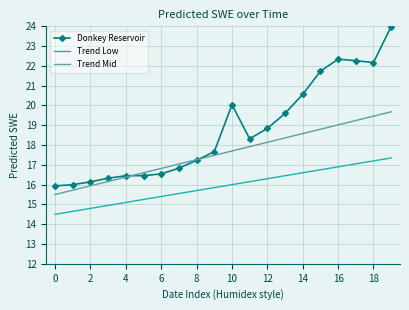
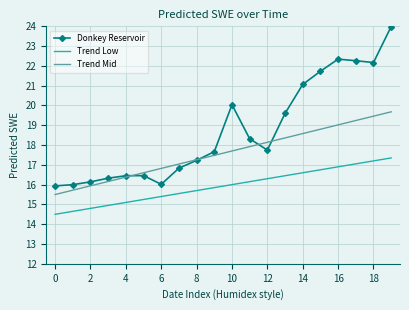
  {
    "Donkey Reservoir": {
      "0": 15.9,
      "2": 16.1,
-     "6": 16.5,
+     "6": 16.0,
      "10": 20.0,
-     "12": 18.8,
-     "14": 20.6,
+     "12": 17.7,
+     "14": 21.1,
      "16": 22.3,
      "18": 22.2
    },
    "Trend Low": {
      "0": 14.5,
      "2": 14.8,
      "4": 15.1,
      "6": 15.4,
      "8": 15.7,
      "10": 16.0,
      "12": 16.3,
      "14": 16.6,
      "16": 16.9,
      "18": 17.2
    },
    "Trend Mid": {
      "0": 15.5,
      "2": 15.9,
      "6": 16.8,
      "10": 17.7,
      "12": 18.1,
      "14": 18.6,
      "16": 19.0,
      "18": 19.5
    }
  }
